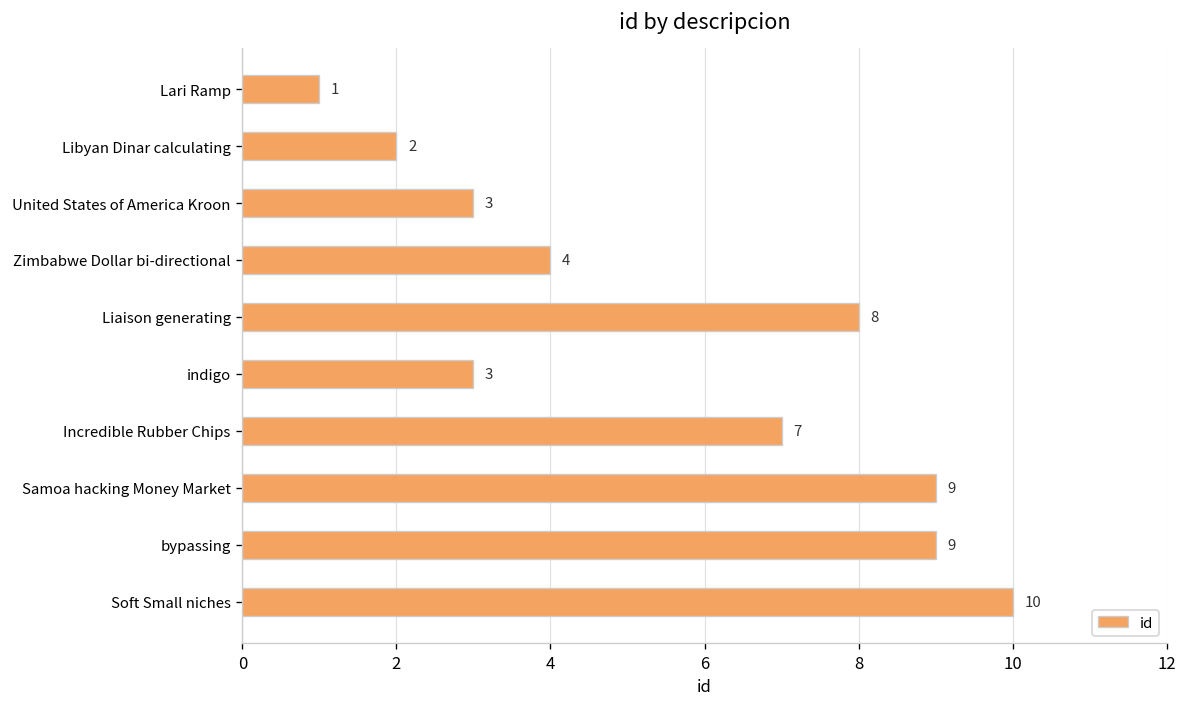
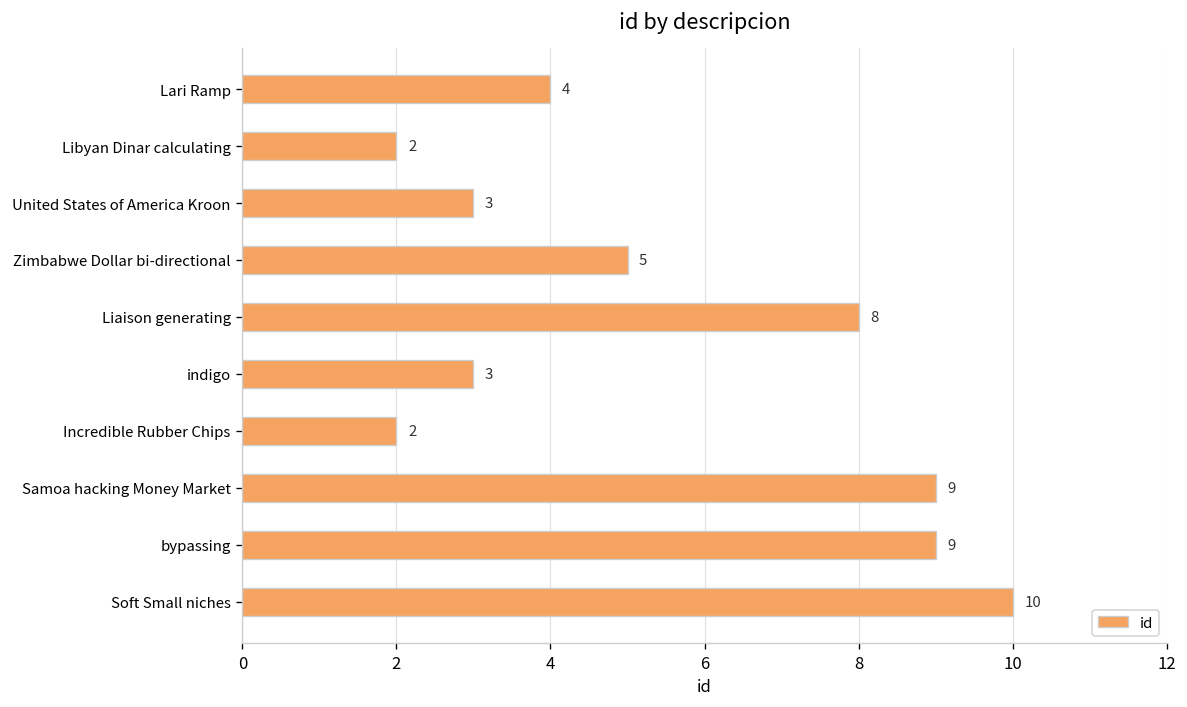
  {
-   "Lari Ramp": 1,
+   "Lari Ramp": 4,
    "Libyan Dinar calculating": 2,
    "United States of America Kroon": 3,
-   "Zimbabwe Dollar bi-directional": 4,
+   "Zimbabwe Dollar bi-directional": 5,
    "Liaison generating": 8,
    "indigo": 3,
-   "Incredible Rubber Chips": 7,
+   "Incredible Rubber Chips": 2,
    "Samoa hacking Money Market": 9,
    "bypassing": 9,
    "Soft Small niches": 10
  }
